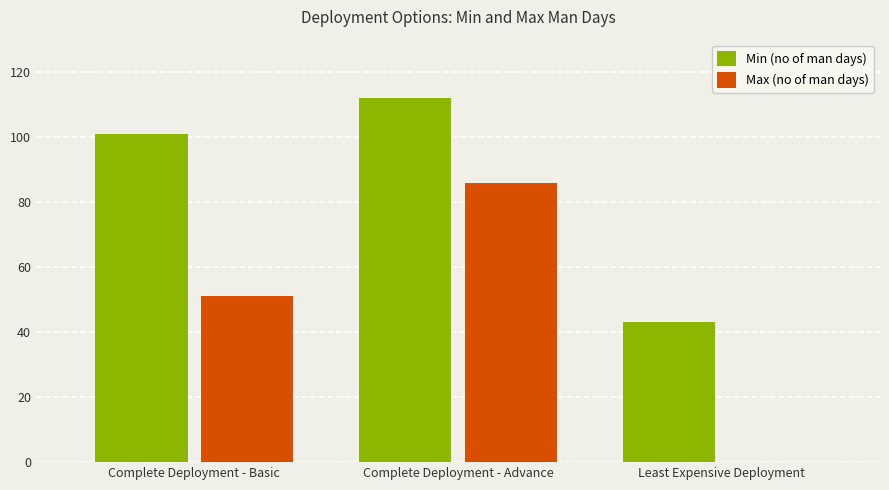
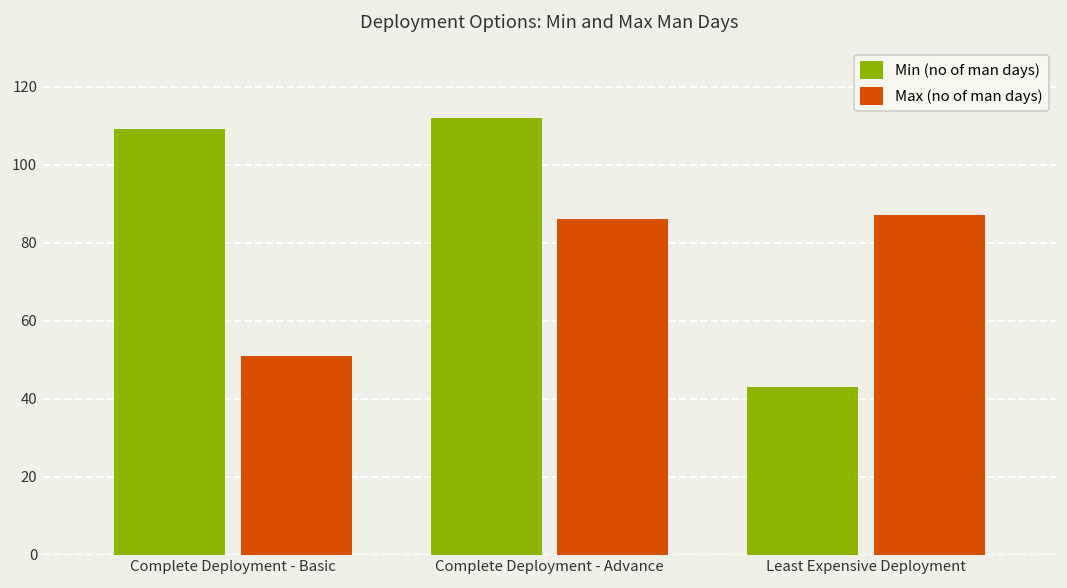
  {
    "Min (no of man days)": {
-     "Complete Deployment - Basic": 101,
+     "Complete Deployment - Basic": 109,
      "Complete Deployment - Advance": 112,
      "Least Expensive Deployment": 43
    },
    "Max (no of man days)": {
      "Complete Deployment - Basic": 51,
      "Complete Deployment - Advance": 86,
-     "Least Expensive Deployment": 0
+     "Least Expensive Deployment": 87
    }
  }
